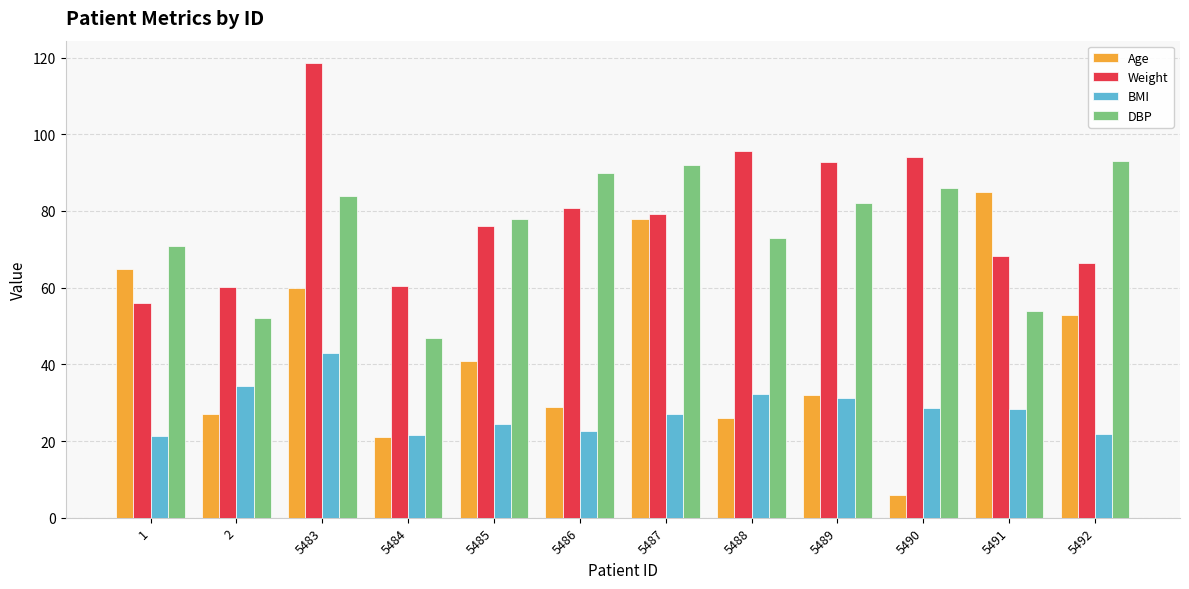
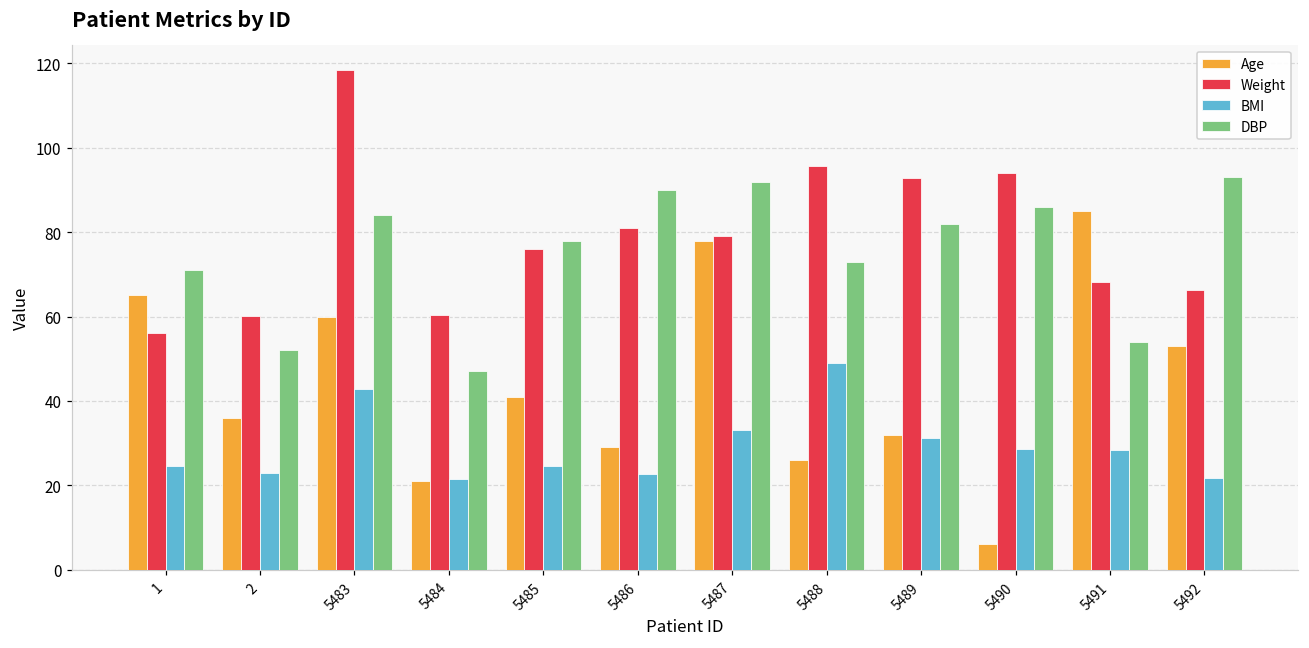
  {
    "Age": {
      "1": 65,
-     "2": 27,
+     "2": 36,
      "5483": 60,
      "5484": 21,
      "5485": 41,
      "5486": 29,
      "5487": 78,
      "5488": 26,
      "5489": 32,
      "5490": 6,
      "5491": 85,
      "5492": 53
    },
    "Weight": {
      "1": 56,
      "2": 60,
      "5483": 119,
      "5484": 60,
      "5485": 76,
      "5486": 81,
      "5487": 79,
      "5488": 96,
      "5489": 93,
      "5490": 94,
      "5491": 68,
      "5492": 66
    },
    "BMI": {
-     "1": 21,
-     "2": 34,
+     "1": 24,
+     "2": 23,
      "5483": 43,
      "5484": 22,
      "5485": 25,
      "5486": 23,
-     "5487": 27,
-     "5488": 32,
+     "5487": 33,
+     "5488": 49,
      "5489": 31,
      "5490": 29,
      "5491": 28,
      "5492": 22
    },
    "DBP": {
      "1": 71,
      "2": 52,
      "5483": 84,
      "5484": 47,
      "5485": 78,
      "5486": 90,
      "5487": 92,
      "5488": 73,
      "5489": 82,
      "5490": 86,
      "5491": 54,
      "5492": 93
    }
  }
